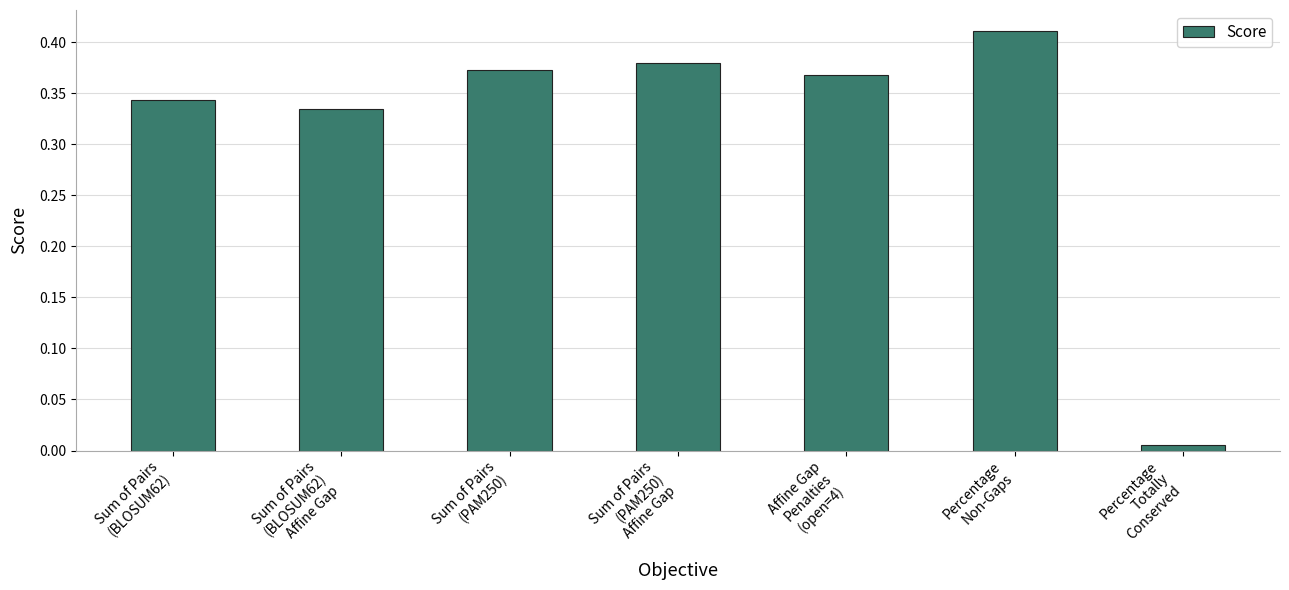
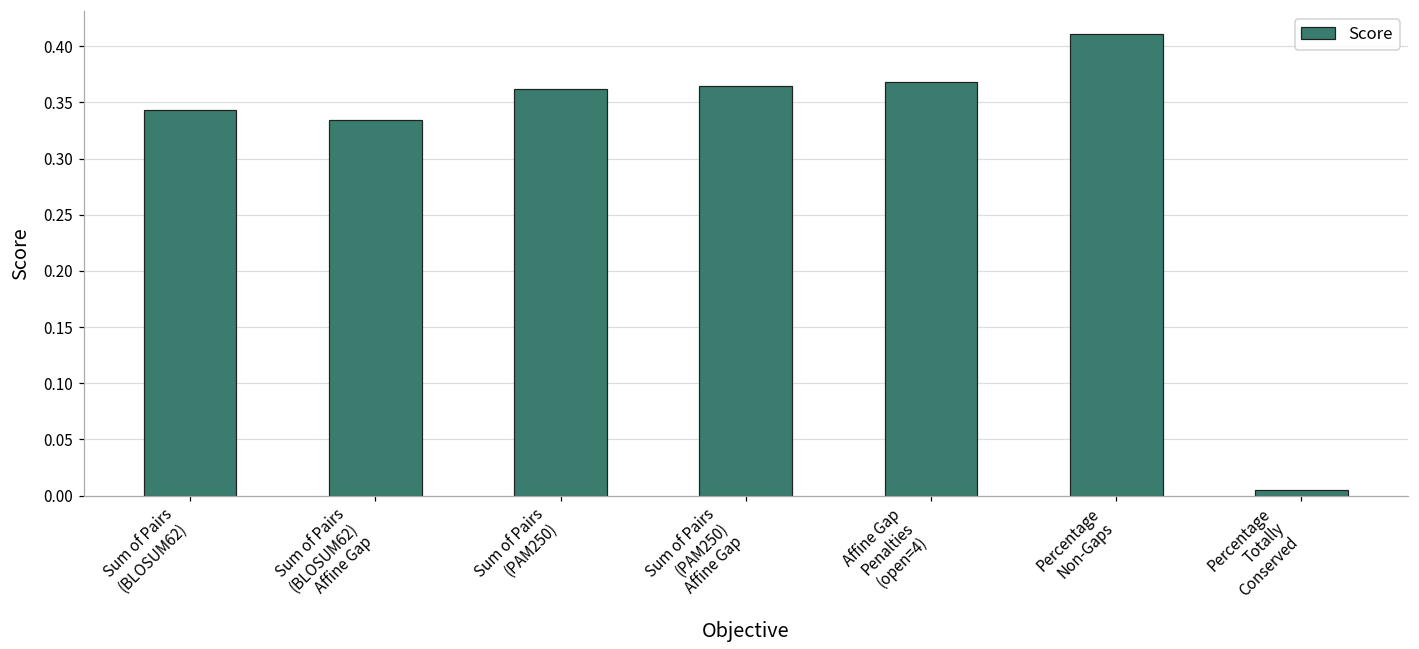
  {
    "Sum of Pairs (BLOSUM62)": 0.343,
    "Sum of Pairs (BLOSUM62) Affine Gap": 0.334,
-   "Sum of Pairs (PAM250)": 0.372,
-   "Sum of Pairs (PAM250) Affine Gap": 0.379,
+   "Sum of Pairs (PAM250)": 0.362,
+   "Sum of Pairs (PAM250) Affine Gap": 0.365,
    "Affine Gap Penalties (open=4)": 0.368,
    "Percentage Non-Gaps": 0.411,
    "Percentage Totally Conserved": 0.005
  }
